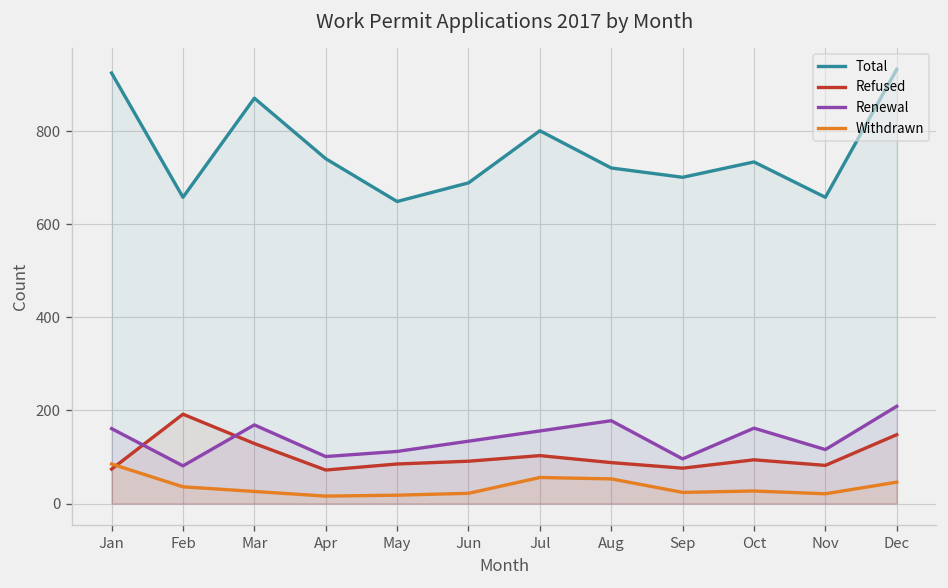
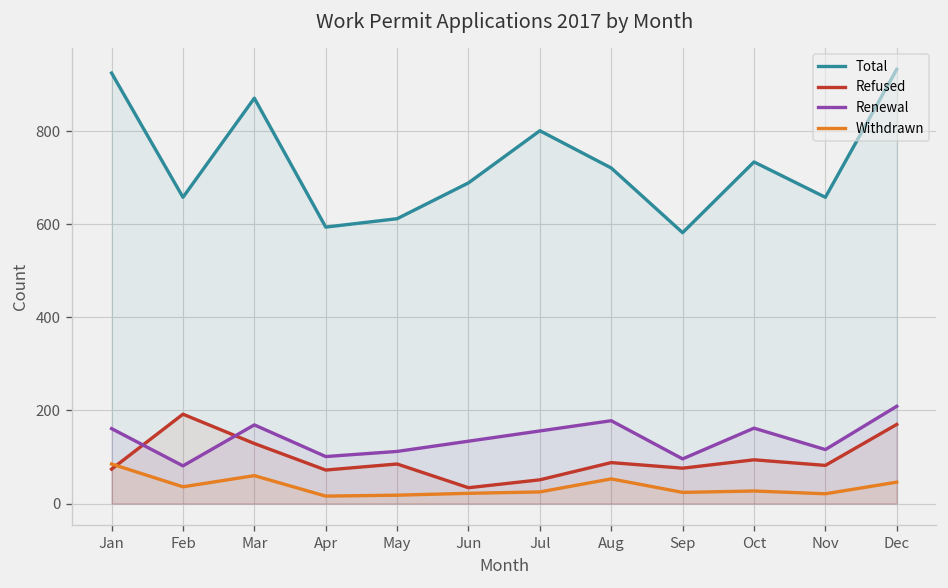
  {
    "Total": {
      "Jan": 930,
      "Feb": 660,
      "Mar": 870,
-     "Apr": 740,
-     "May": 650,
+     "Apr": 590,
+     "May": 610,
      "Jun": 690,
      "Jul": 800,
      "Aug": 720,
-     "Sep": 700,
+     "Sep": 580,
      "Oct": 730,
      "Nov": 660
    },
    "Refused": {
      "Jan": 70,
      "Feb": 190,
      "Mar": 130,
      "Apr": 70,
      "May": 90,
-     "Jun": 90,
-     "Jul": 100,
+     "Jun": 30,
+     "Jul": 50,
      "Aug": 90,
      "Sep": 80,
      "Oct": 90,
      "Nov": 80,
-     "Dec": 150
+     "Dec": 170
    },
    "Renewal": {
      "Jan": 160,
      "Feb": 80,
      "Mar": 170,
      "Apr": 100,
      "May": 110,
      "Jun": 130,
      "Jul": 160,
      "Aug": 180,
      "Sep": 100,
      "Oct": 160,
      "Nov": 120,
      "Dec": 210
    },
    "Withdrawn": {
      "Jan": 90,
      "Feb": 40,
-     "Mar": 30,
+     "Mar": 60,
      "Apr": 20,
      "May": 20,
      "Jun": 20,
-     "Jul": 60,
+     "Jul": 30,
      "Aug": 50,
      "Sep": 20,
      "Oct": 30,
      "Nov": 20,
      "Dec": 50
    }
  }
